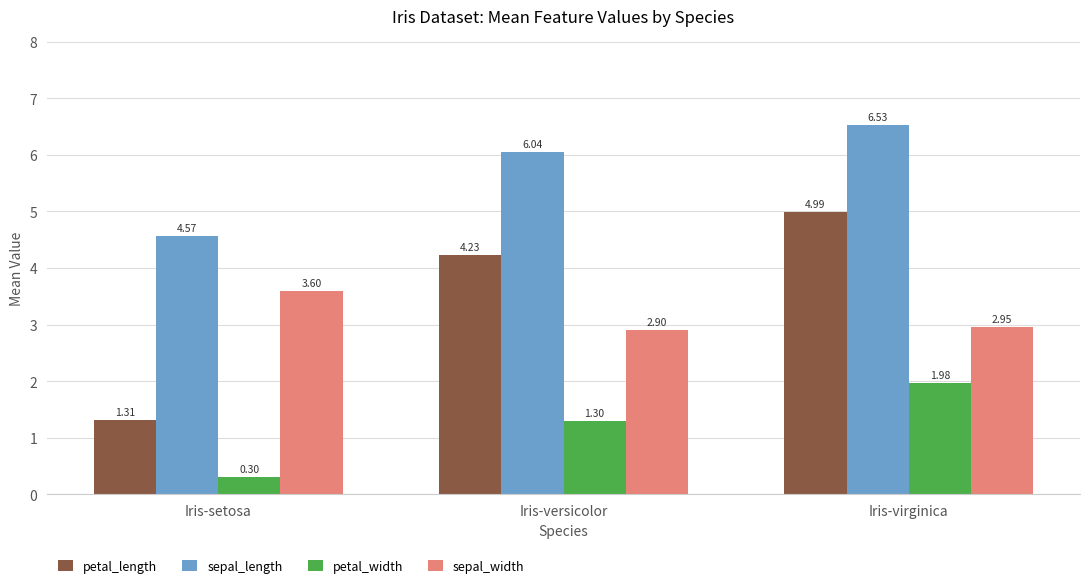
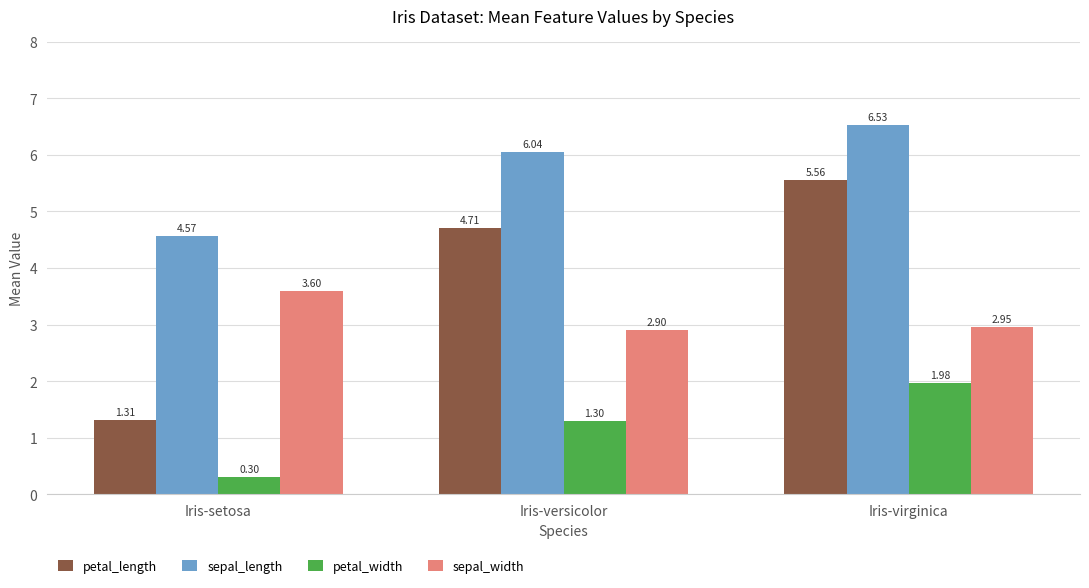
  {
    "petal_length": {
      "Iris-setosa": 1.31,
-     "Iris-versicolor": 4.23,
-     "Iris-virginica": 4.99
+     "Iris-versicolor": 4.71,
+     "Iris-virginica": 5.56
    },
    "sepal_length": {
      "Iris-setosa": 4.57,
      "Iris-versicolor": 6.04,
      "Iris-virginica": 6.53
    },
    "petal_width": {
      "Iris-setosa": 0.30,
      "Iris-versicolor": 1.30,
      "Iris-virginica": 1.98
    },
    "sepal_width": {
      "Iris-setosa": 3.60,
      "Iris-versicolor": 2.90,
      "Iris-virginica": 2.95
    }
  }
